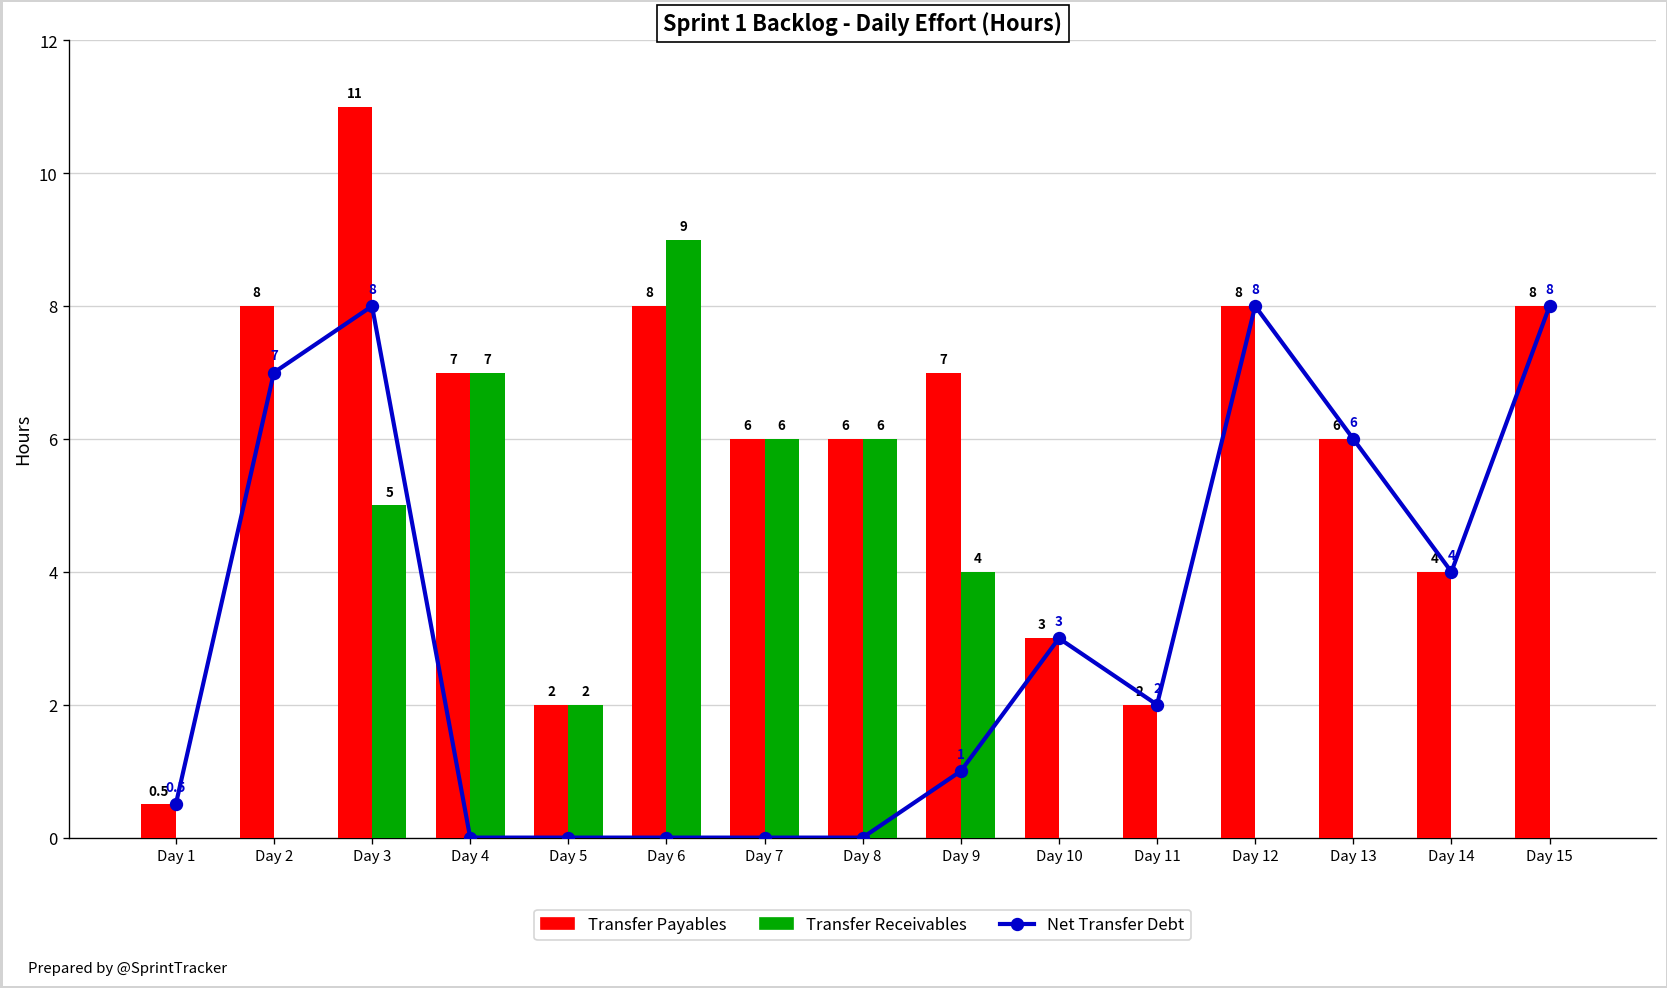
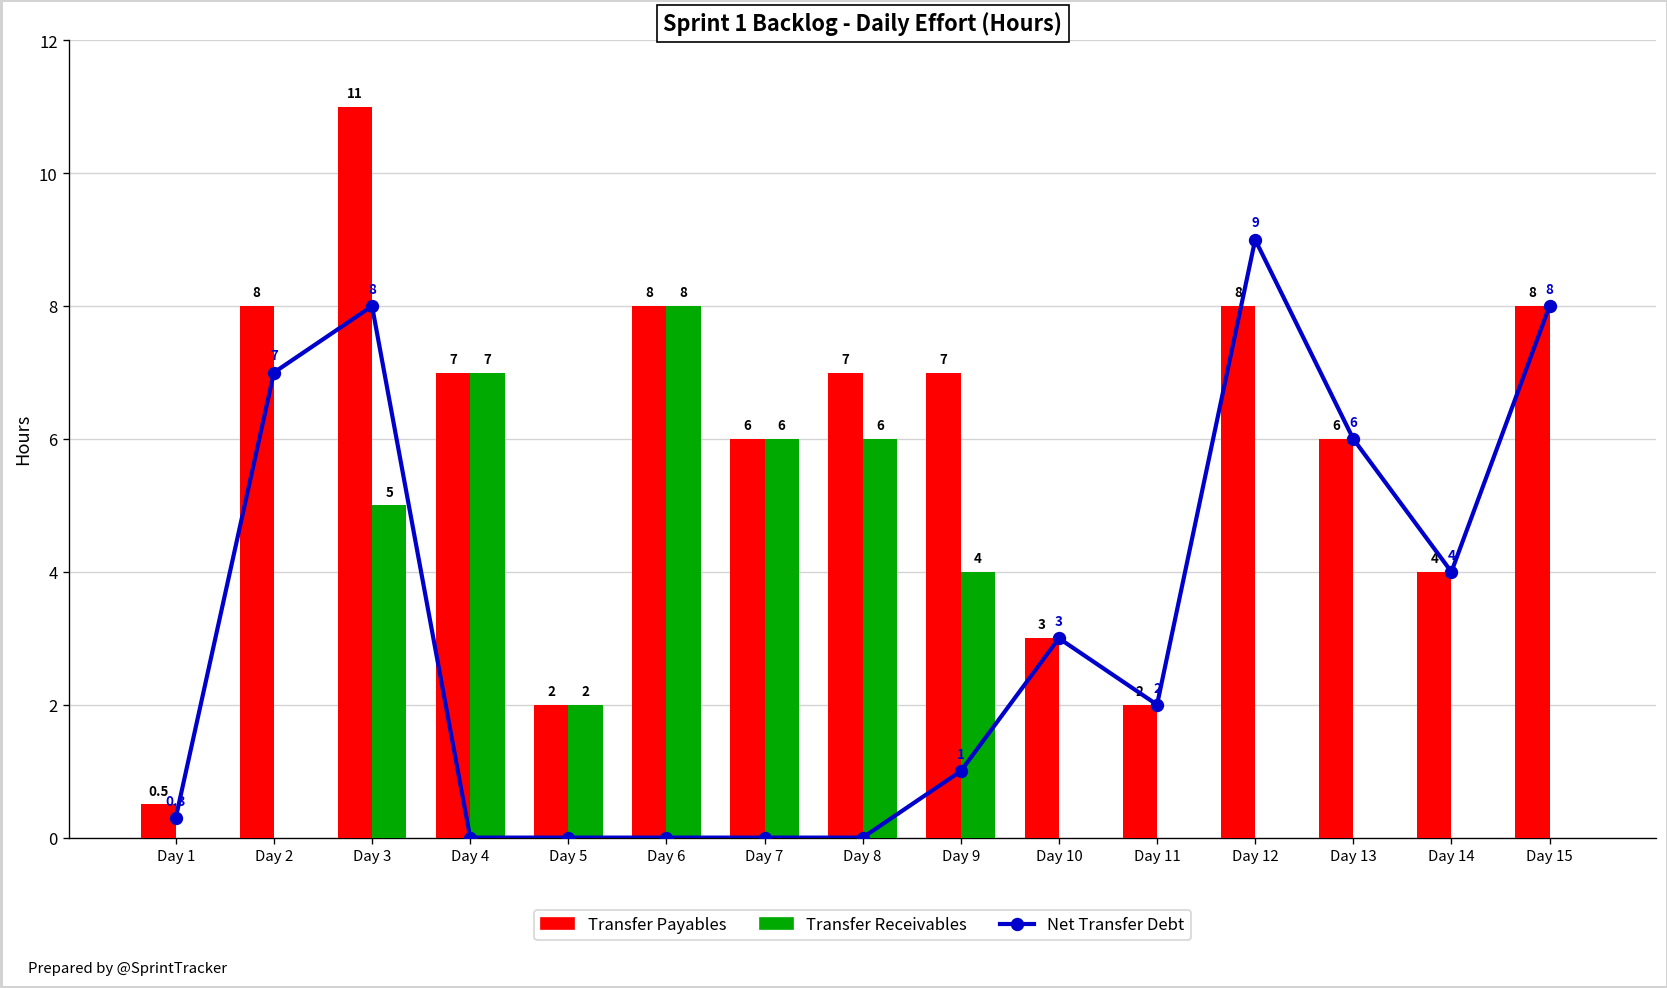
  {
    "Transfer Payables": {
      "Day 1": 0.5,
      "Day 2": 8,
      "Day 3": 11,
      "Day 4": 7,
      "Day 5": 2,
      "Day 6": 8,
      "Day 7": 6,
-     "Day 8": 6,
+     "Day 8": 7,
      "Day 9": 7,
      "Day 10": 3,
      "Day 11": 2,
      "Day 12": 8,
      "Day 13": 6,
      "Day 14": 4,
      "Day 15": 8
    },
    "Net Transfer Debt": {
-     "Day 1": 0.5,
+     "Day 1": 0.3,
      "Day 2": 7,
      "Day 3": 8,
      "Day 9": 1,
      "Day 10": 3,
      "Day 11": 2,
-     "Day 12": 8,
+     "Day 12": 9,
      "Day 13": 6,
      "Day 14": 4,
      "Day 15": 8
    },
    "Transfer Receivables": {
      "Day 3": 5,
      "Day 4": 7,
      "Day 5": 2,
-     "Day 6": 9,
+     "Day 6": 8,
      "Day 7": 6,
      "Day 8": 6,
      "Day 9": 4
    }
  }
